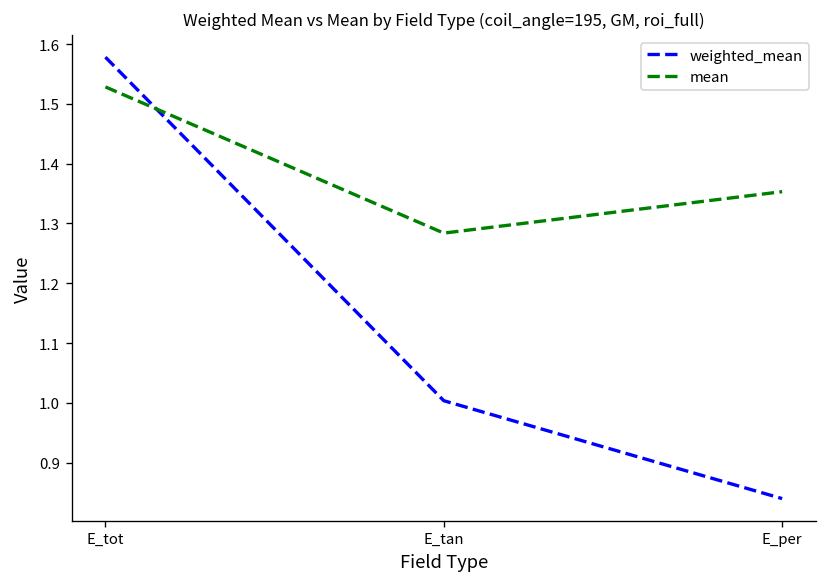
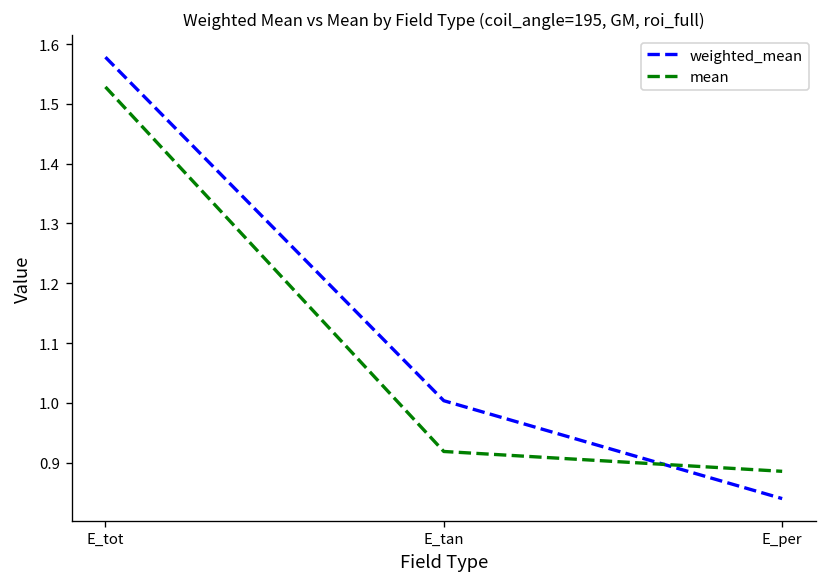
  {
    "weighted_mean": {
      "E_tot": 1.58,
      "E_tan": 1.00,
      "E_per": 0.84
    },
    "mean": {
      "E_tot": 1.53,
-     "E_tan": 1.28,
-     "E_per": 1.35
+     "E_tan": 0.92,
+     "E_per": 0.89
    }
  }
